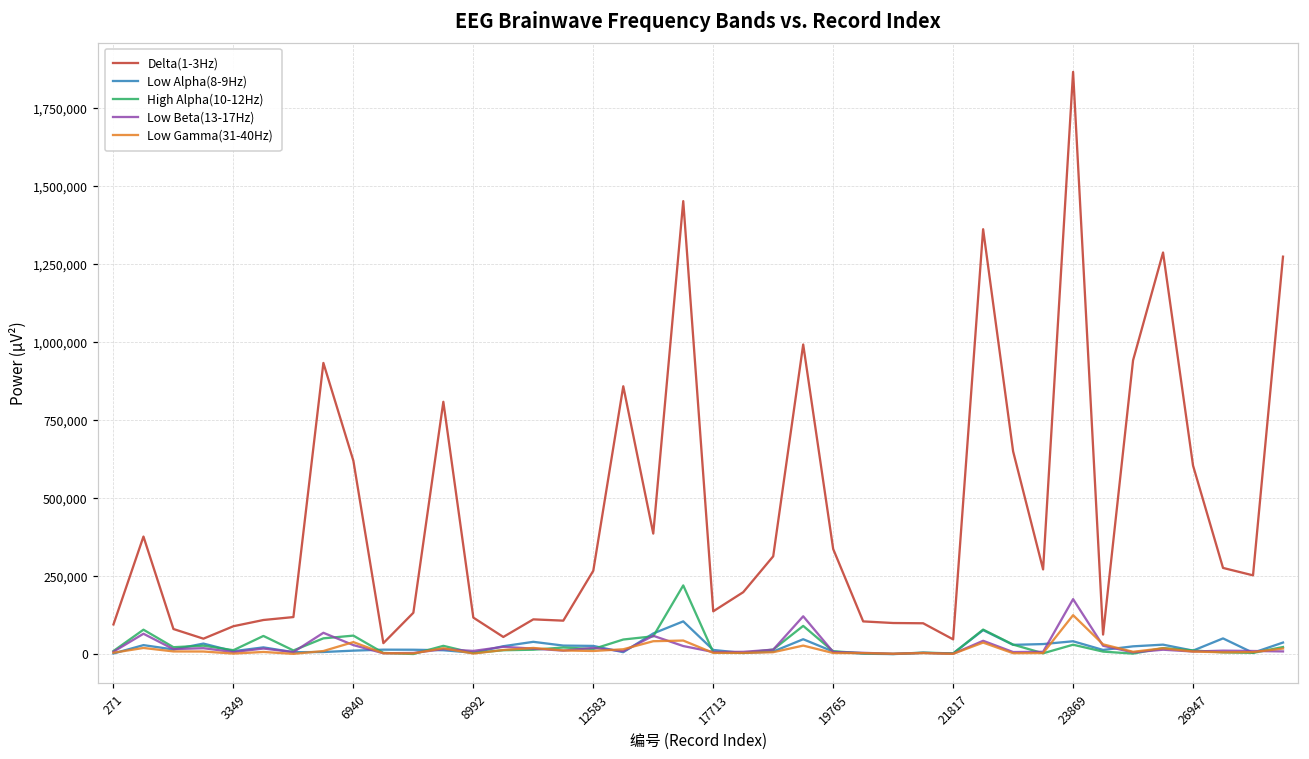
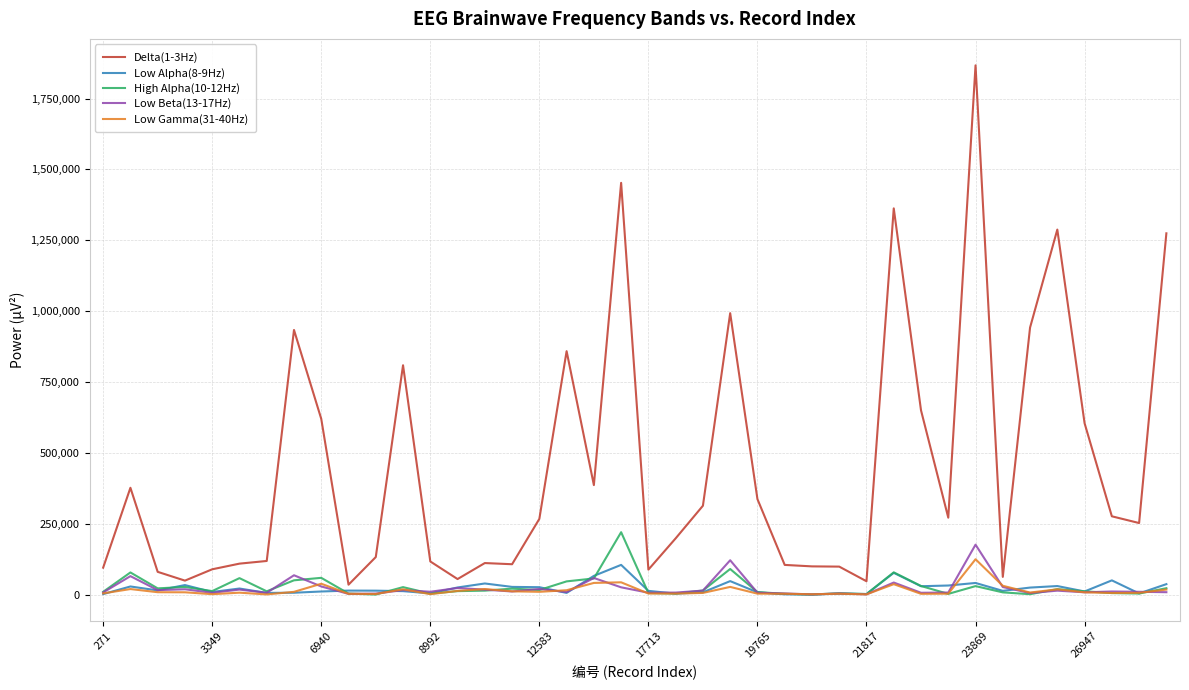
  {
    "Delta(1-3Hz)": {
      "271": "100,000",
      "3349": "90,000",
      "6940": "620,000",
      "8992": "120,000",
      "12583": "270,000",
-     "17713": "140,000",
+     "17713": "90,000",
      "19765": "340,000",
      "21817": "50,000",
      "23869": "1,870,000",
      "26947": "610,000"
    },
    "Low Alpha(8-9Hz)": {
      "6940": "10,000",
      "23869": "40,000"
    },
    "High Alpha(10-12Hz)": {
      "6940": "60,000",
      "23869": "30,000"
    },
    "Low Beta(13-17Hz)": {
      "6940": "30,000",
      "23869": "180,000"
    },
    "Low Gamma(31-40Hz)": {
      "6940": "40,000",
      "23869": "130,000"
    }
  }
